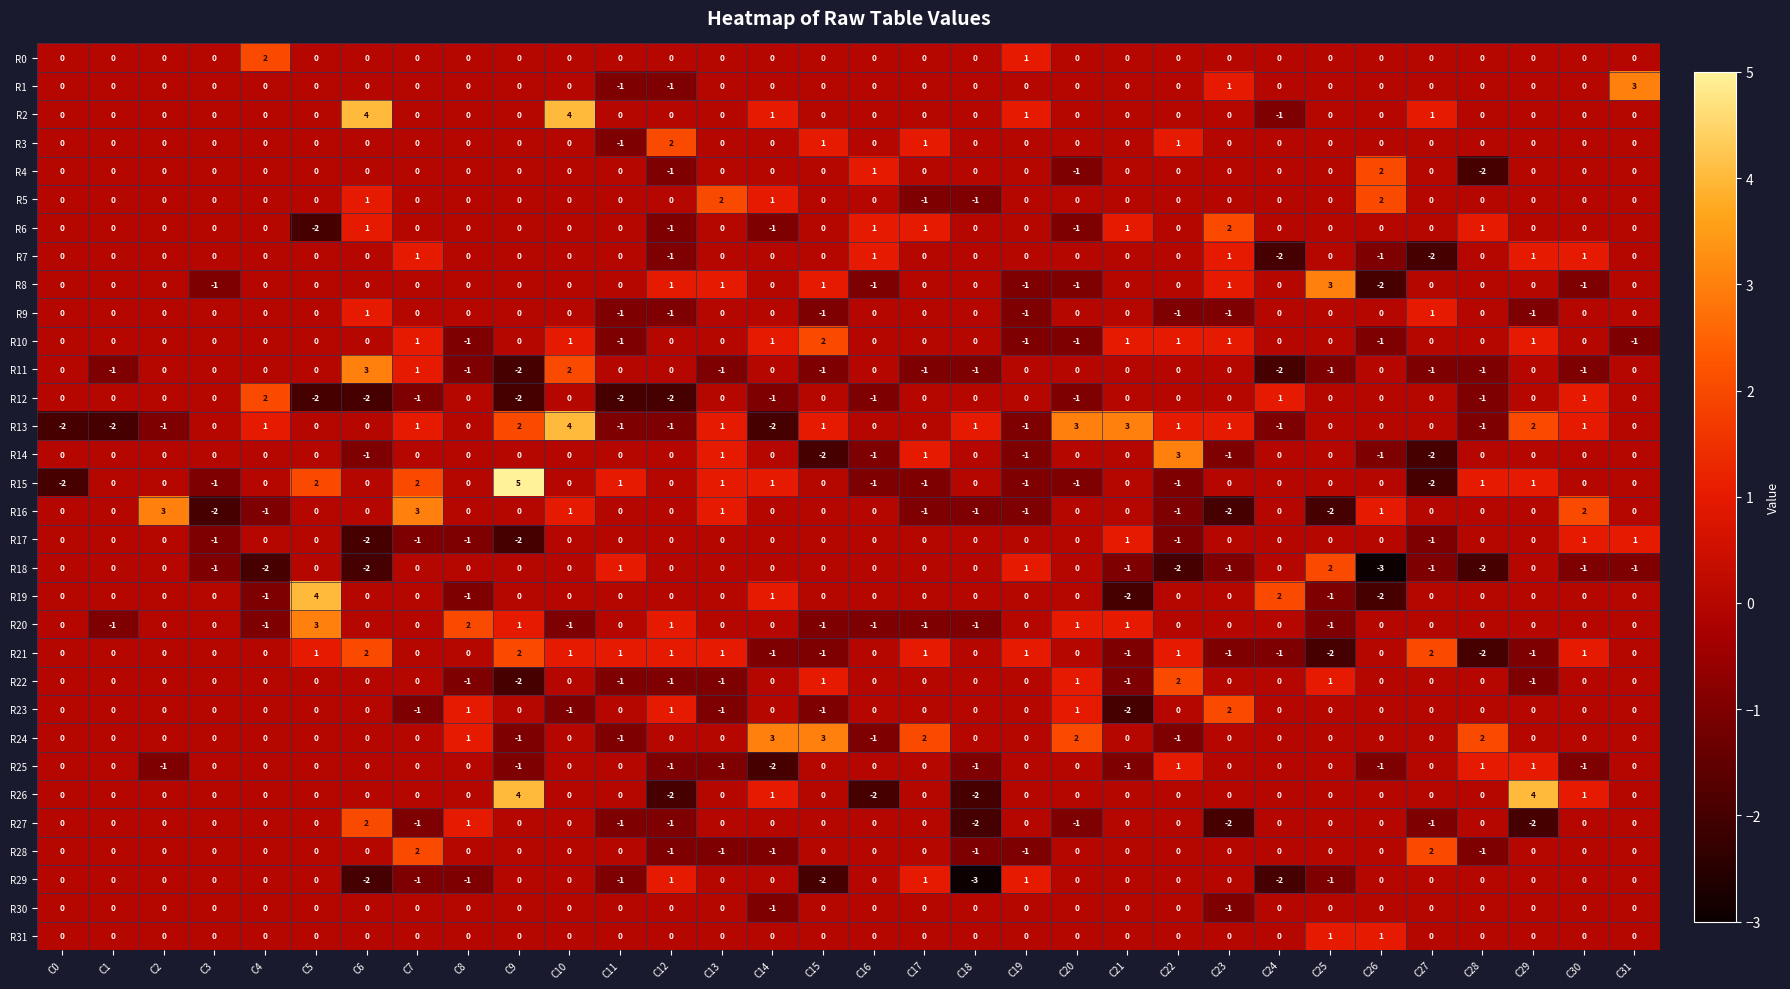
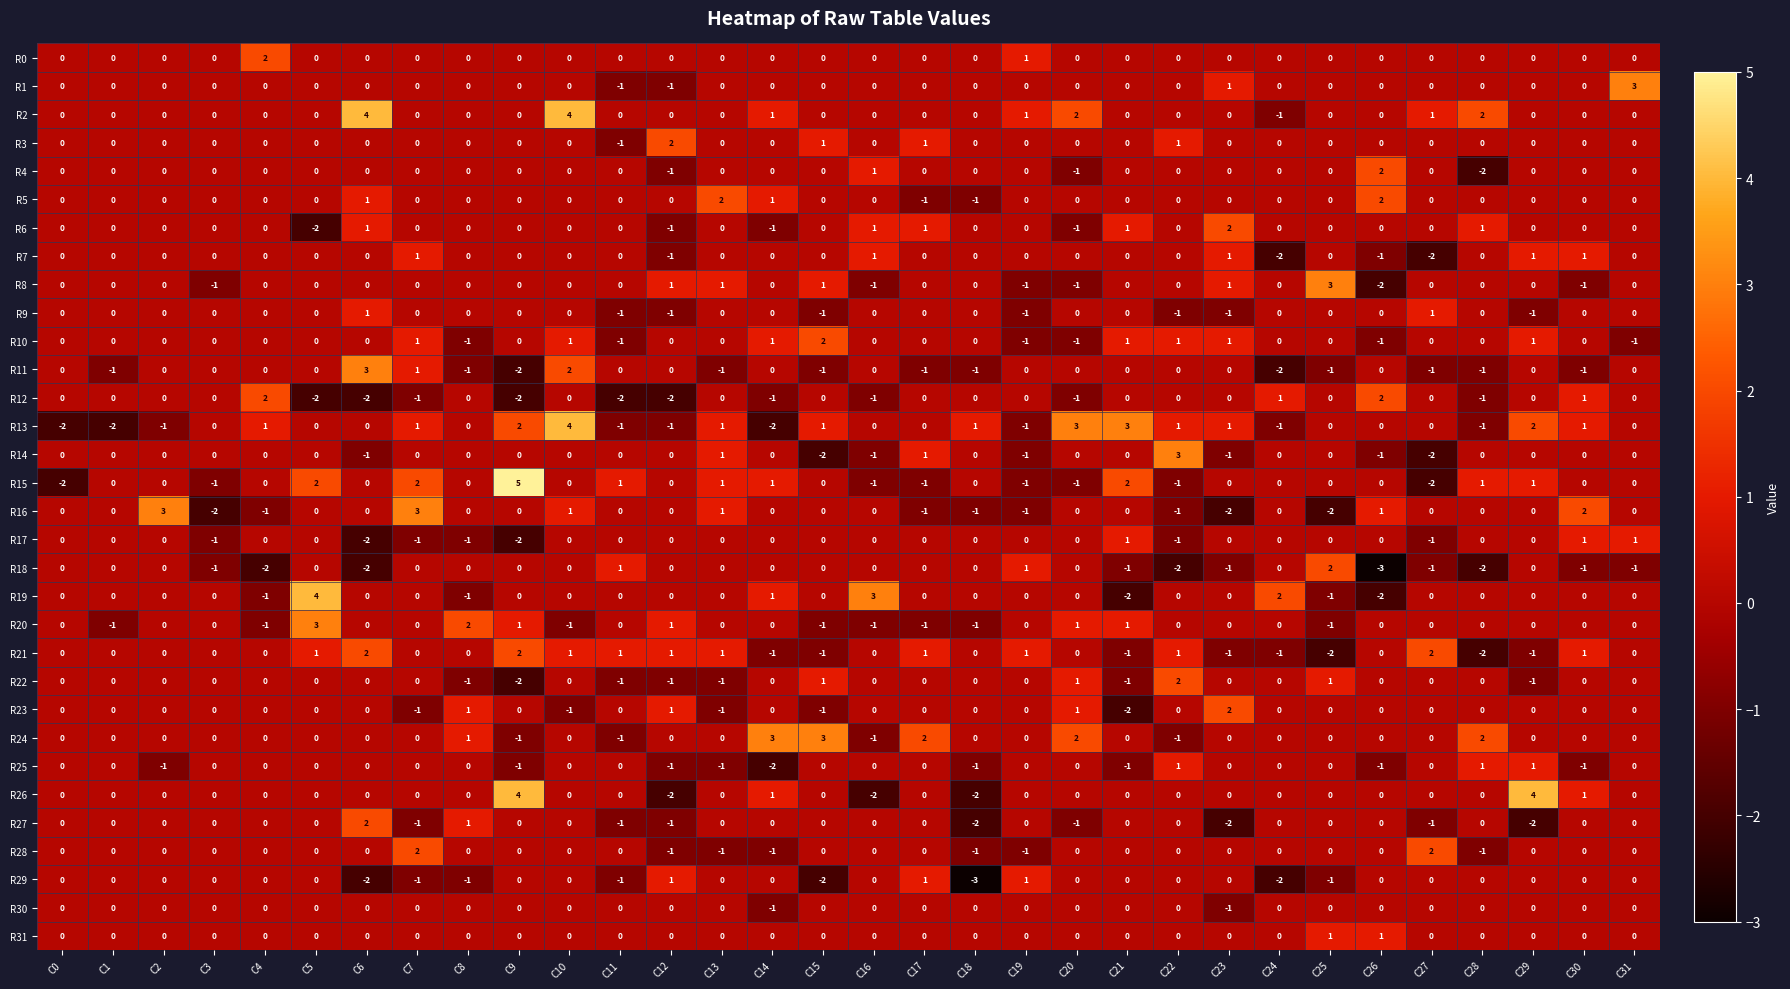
  {
    "R2": {
      "C0": 0,
      "C1": 0,
      "C2": 0,
      "C3": 0,
      "C4": 0,
      "C5": 0,
      "C6": 4,
      "C7": 0,
      "C8": 0,
      "C9": 0,
      "C10": 4,
      "C11": 0,
      "C12": 0,
      "C13": 0,
      "C14": 1,
      "C15": 0,
      "C16": 0,
      "C17": 0,
      "C18": 0,
      "C19": 1,
-     "C20": 0,
+     "C20": 2,
      "C21": 0,
      "C22": 0,
      "C23": 0,
      "C24": -1,
      "C25": 0,
      "C26": 0,
      "C27": 1,
-     "C28": 0,
+     "C28": 2,
      "C29": 0,
      "C30": 0,
      "C31": 0
    },
    "R12": {
      "C0": 0,
      "C1": 0,
      "C2": 0,
      "C3": 0,
      "C4": 2,
      "C5": -2,
      "C6": -2,
      "C7": -1,
      "C8": 0,
      "C9": -2,
      "C10": 0,
      "C11": -2,
      "C12": -2,
      "C13": 0,
      "C14": -1,
      "C15": 0,
      "C16": -1,
      "C17": 0,
      "C18": 0,
      "C19": 0,
      "C20": -1,
      "C21": 0,
      "C22": 0,
      "C23": 0,
      "C24": 1,
      "C25": 0,
-     "C26": 0,
+     "C26": 2,
      "C27": 0,
      "C28": -1,
      "C29": 0,
      "C30": 1,
      "C31": 0
    },
    "R15": {
      "C0": -2,
      "C1": 0,
      "C2": 0,
      "C3": -1,
      "C4": 0,
      "C5": 2,
      "C6": 0,
      "C7": 2,
      "C8": 0,
      "C9": 5,
      "C10": 0,
      "C11": 1,
      "C12": 0,
      "C13": 1,
      "C14": 1,
      "C15": 0,
      "C16": -1,
      "C17": -1,
      "C18": 0,
      "C19": -1,
      "C20": -1,
-     "C21": 0,
+     "C21": 2,
      "C22": -1,
      "C23": 0,
      "C24": 0,
      "C25": 0,
      "C26": 0,
      "C27": -2,
      "C28": 1,
      "C29": 1,
      "C30": 0,
      "C31": 0
    },
    "R19": {
      "C0": 0,
      "C1": 0,
      "C2": 0,
      "C3": 0,
      "C4": -1,
      "C5": 4,
      "C6": 0,
      "C7": 0,
      "C8": -1,
      "C9": 0,
      "C10": 0,
      "C11": 0,
      "C12": 0,
      "C13": 0,
      "C14": 1,
      "C15": 0,
-     "C16": 0,
+     "C16": 3,
      "C17": 0,
      "C18": 0,
      "C19": 0,
      "C20": 0,
      "C21": -2,
      "C22": 0,
      "C23": 0,
      "C24": 2,
      "C25": -1,
      "C26": -2,
      "C27": 0,
      "C28": 0,
      "C29": 0,
      "C30": 0,
      "C31": 0
    }
  }
